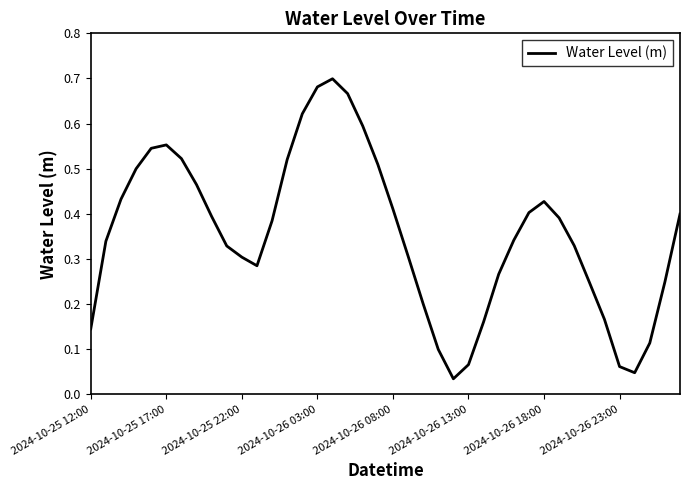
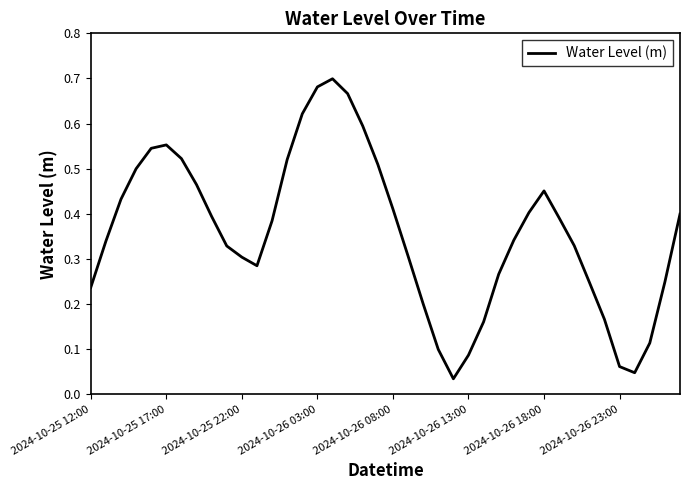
  {
-   "2024-10-25 12:00": 0.14,
+   "2024-10-25 12:00": 0.24,
    "2024-10-25 17:00": 0.55,
    "2024-10-25 22:00": 0.30,
    "2024-10-26 03:00": 0.68,
    "2024-10-26 08:00": 0.41,
-   "2024-10-26 13:00": 0.07,
-   "2024-10-26 18:00": 0.43,
+   "2024-10-26 13:00": 0.09,
+   "2024-10-26 18:00": 0.45,
    "2024-10-26 23:00": 0.06
  }
